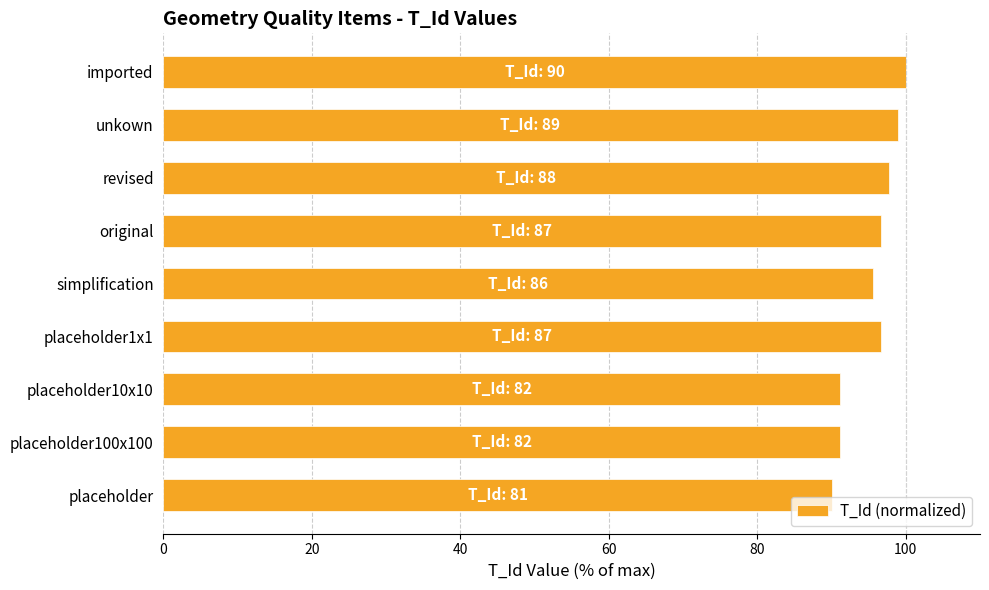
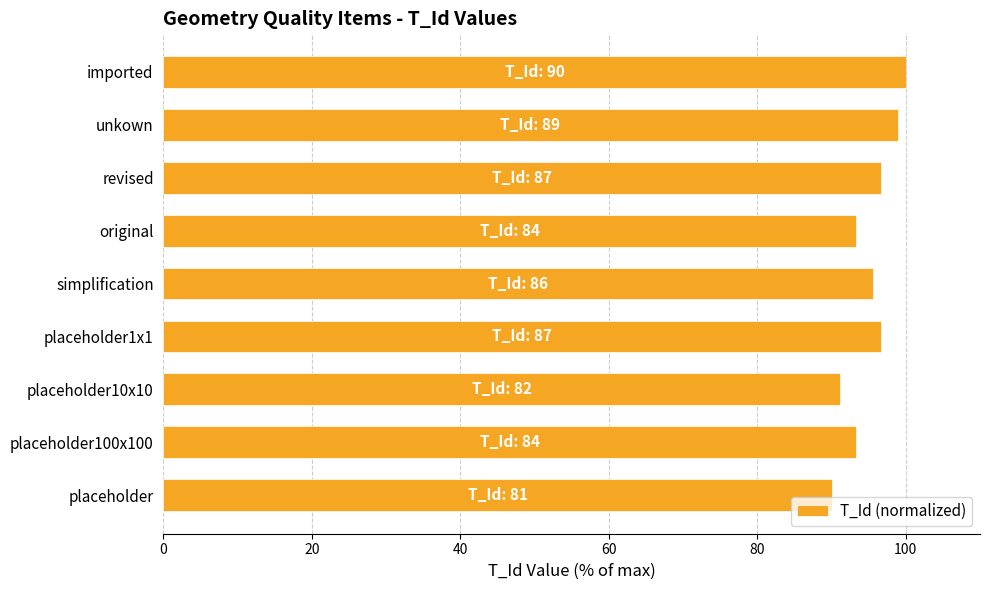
  {
-   "revised": 88,
-   "original": 87,
-   "placeholder100x100": 82
+   "revised": 87,
+   "original": 84,
+   "placeholder100x100": 84
  }
